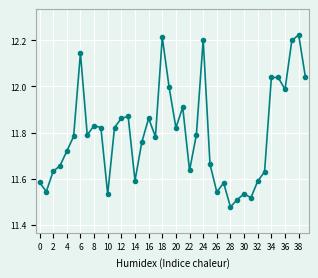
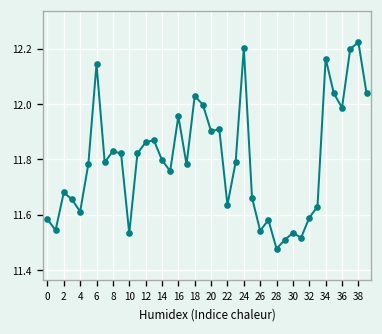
  {
    "0": 11.58,
-   "2": 11.63,
-   "4": 11.72,
+   "2": 11.68,
+   "4": 11.61,
    "6": 12.14,
    "8": 11.83,
    "10": 11.53,
    "12": 11.86,
-   "14": 11.59,
-   "16": 11.86,
-   "18": 12.21,
-   "20": 11.82,
+   "14": 11.80,
+   "16": 11.96,
+   "18": 12.03,
+   "20": 11.90,
    "22": 11.64,
    "24": 12.20,
    "26": 11.54,
    "28": 11.48,
    "30": 11.53,
    "32": 11.59,
-   "34": 12.04,
+   "34": 12.17,
    "36": 11.99,
    "38": 12.22
  }
